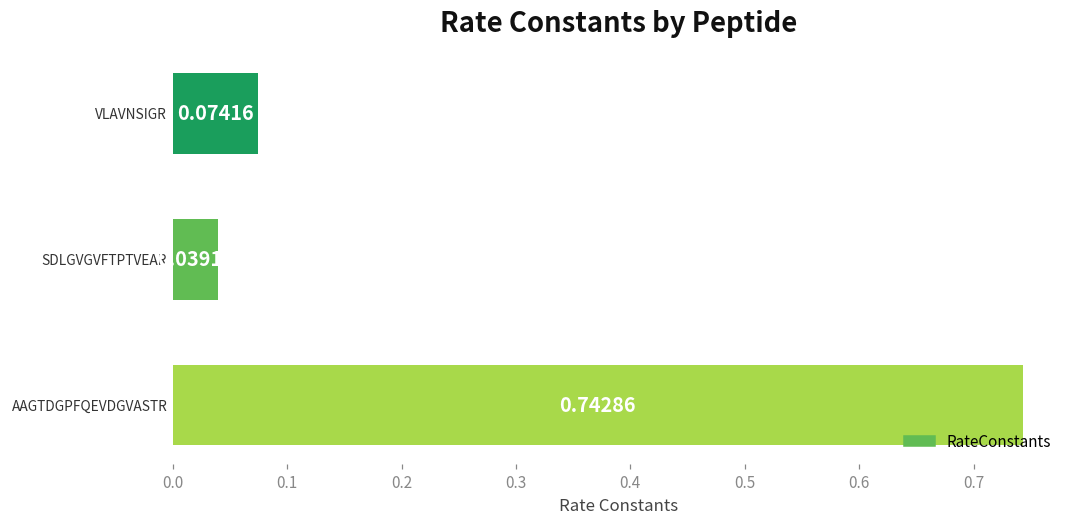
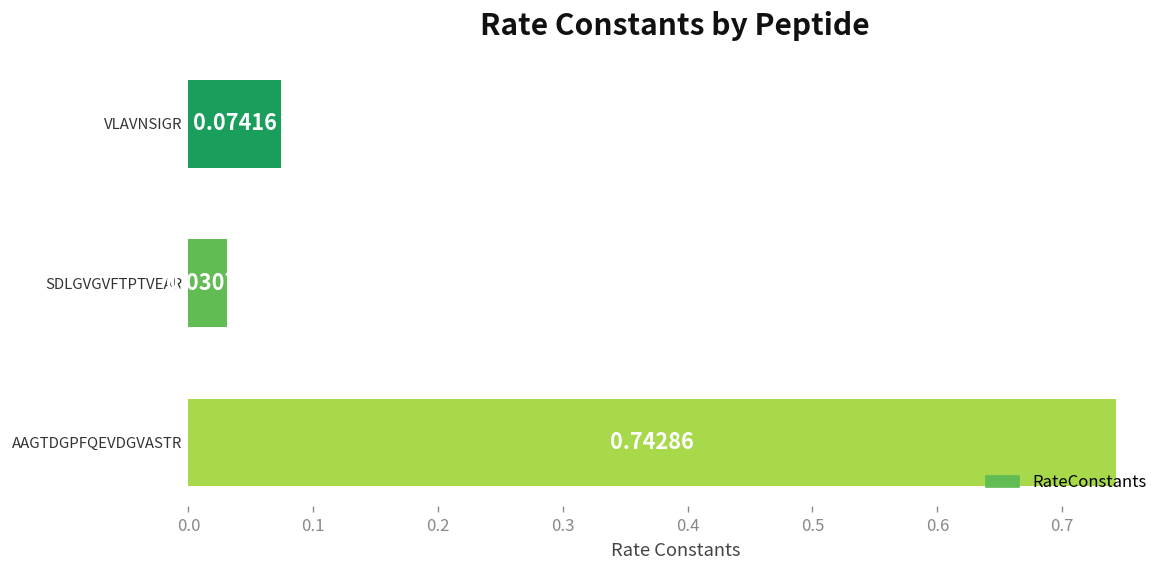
  {
-   "SDLGVGVFTPTVEAR": 0.039
+   "SDLGVGVFTPTVEAR": 0.031
  }
